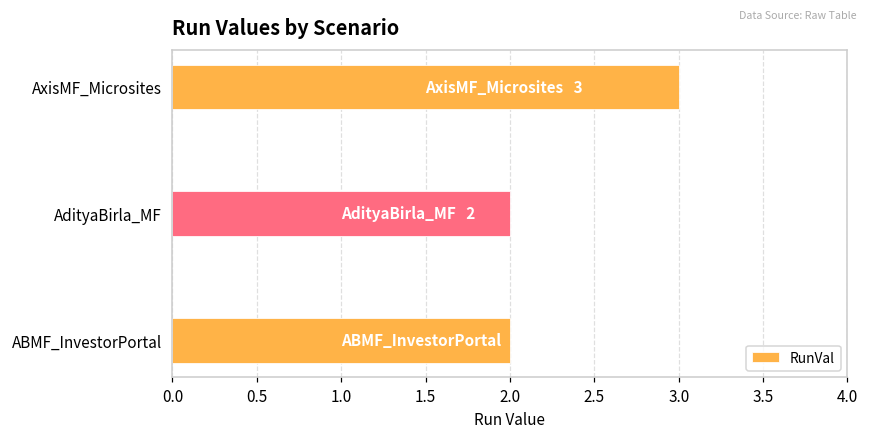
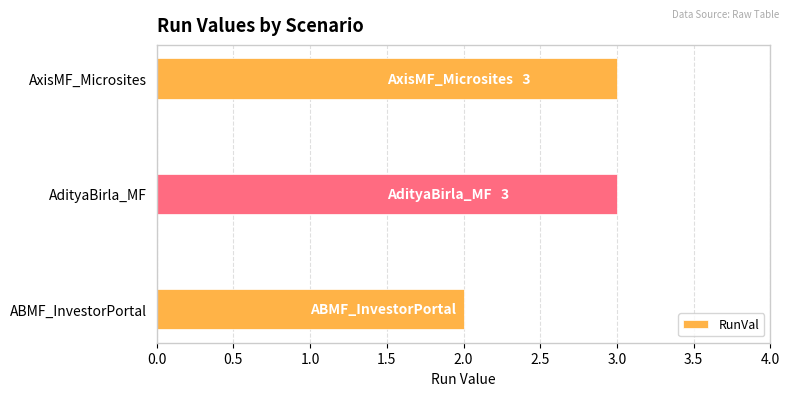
  {
    "AxisMF_Microsites": 3,
-   "AdityaBirla_MF": 2,
+   "AdityaBirla_MF": 3,
    "ABMF_InvestorPortal": 2
  }
